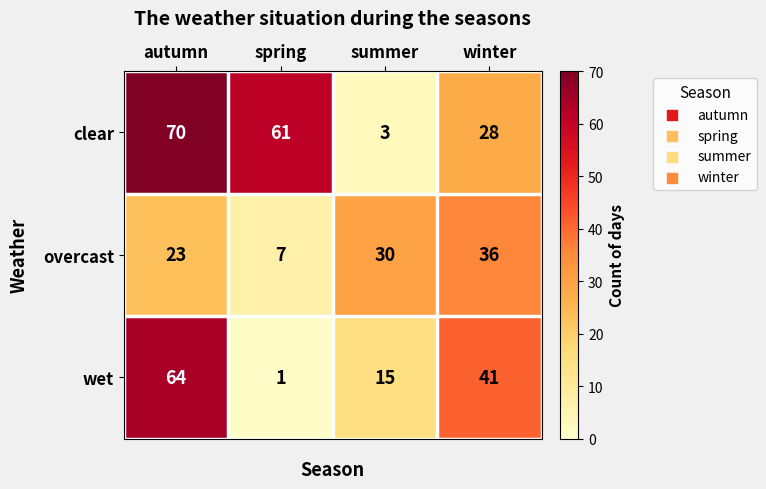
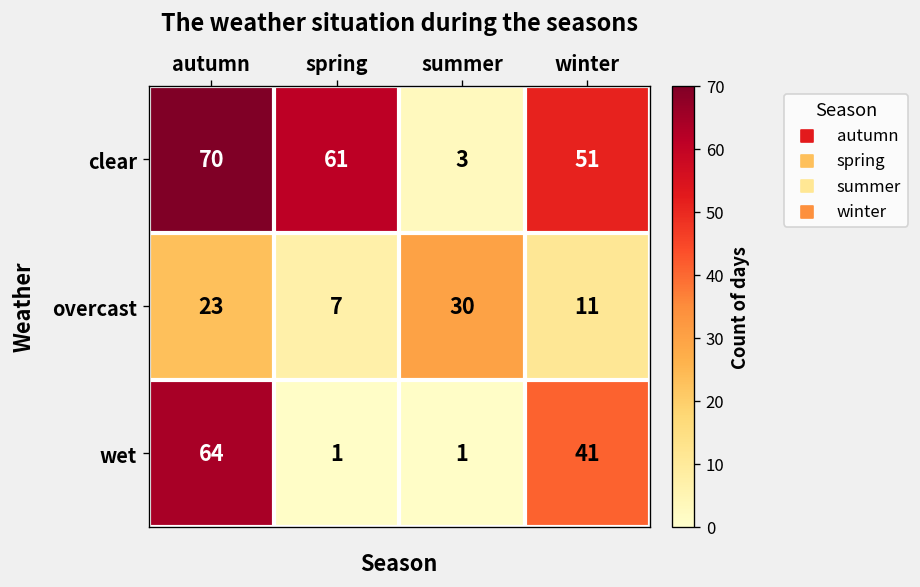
  {
    "clear": {
      "autumn": 70,
      "spring": 61,
      "summer": 3,
-     "winter": 28
+     "winter": 51
    },
    "overcast": {
      "autumn": 23,
      "spring": 7,
      "summer": 30,
-     "winter": 36
+     "winter": 11
    },
    "wet": {
      "autumn": 64,
      "spring": 1,
-     "summer": 15,
+     "summer": 1,
      "winter": 41
    }
  }
